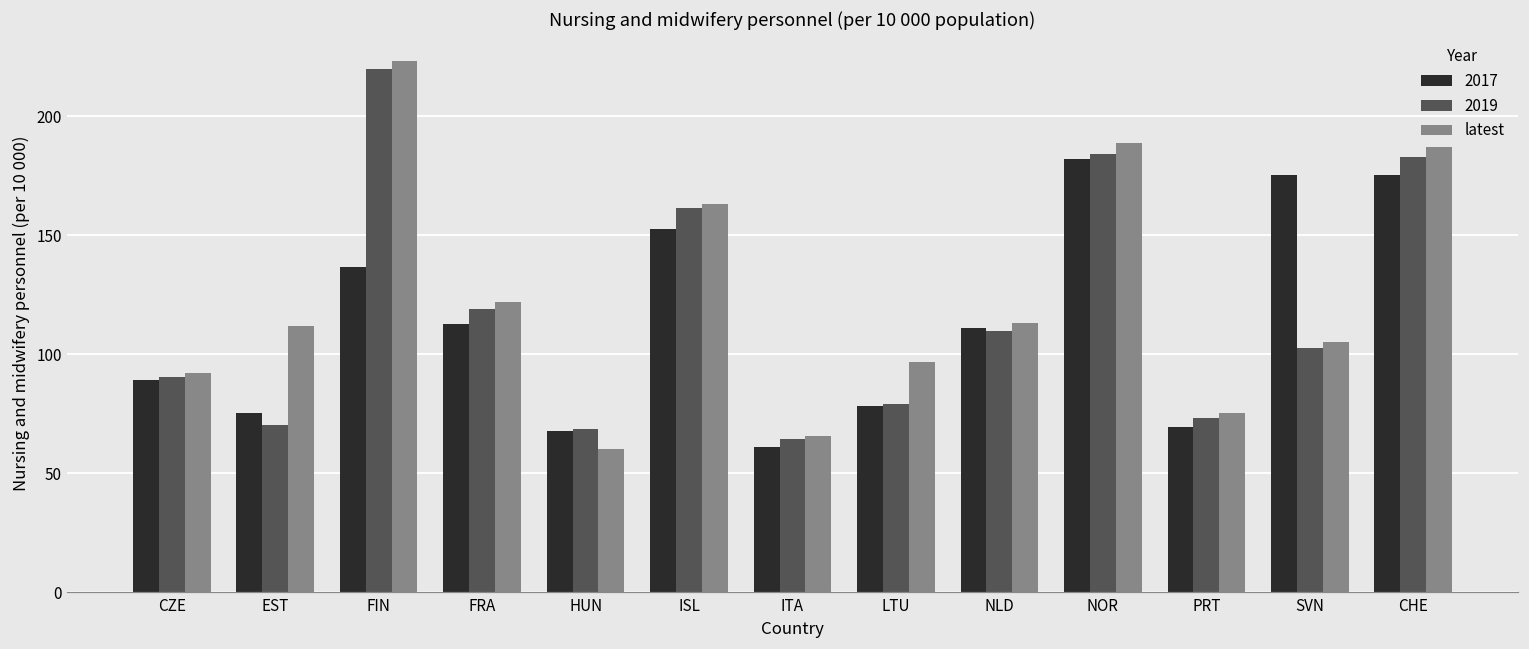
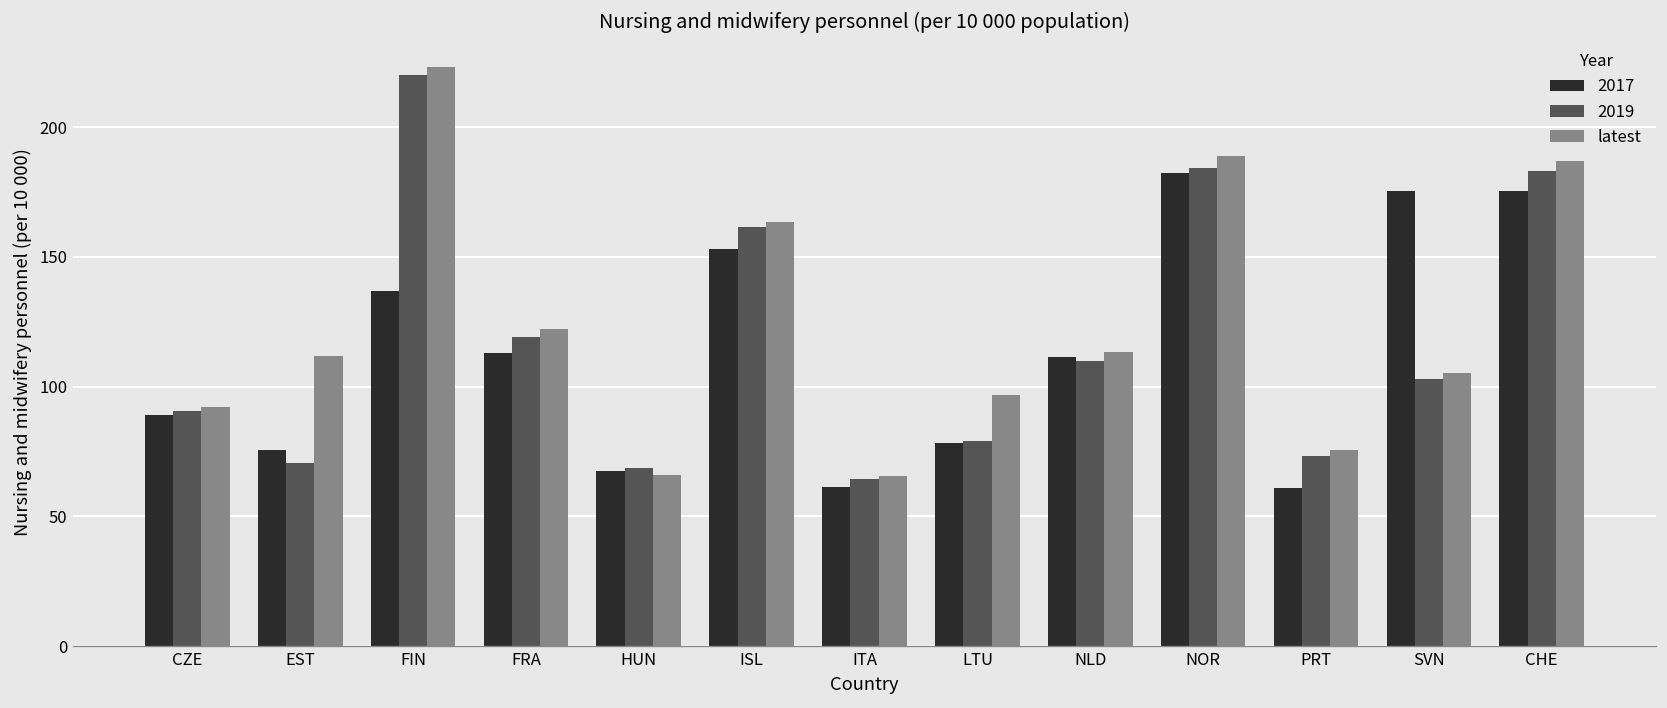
  {
    "2017": {
      "CZE": 89,
      "EST": 75,
      "FIN": 137,
      "FRA": 113,
      "HUN": 68,
      "ISL": 153,
      "ITA": 61,
      "LTU": 78,
      "NLD": 111,
      "NOR": 182,
-     "PRT": 69,
+     "PRT": 61,
      "SVN": 175,
      "CHE": 175
    },
    "2019": {
      "CZE": 91,
      "EST": 71,
      "FIN": 220,
      "FRA": 119,
      "HUN": 69,
      "ISL": 162,
      "ITA": 64,
      "LTU": 79,
      "NLD": 110,
      "NOR": 184,
      "PRT": 73,
      "SVN": 103,
      "CHE": 183
    },
    "latest": {
      "CZE": 92,
      "EST": 112,
      "FIN": 223,
      "FRA": 122,
-     "HUN": 60,
+     "HUN": 66,
      "ISL": 163,
      "ITA": 66,
      "LTU": 97,
      "NLD": 113,
      "NOR": 189,
      "PRT": 76,
      "SVN": 105,
      "CHE": 187
    }
  }
